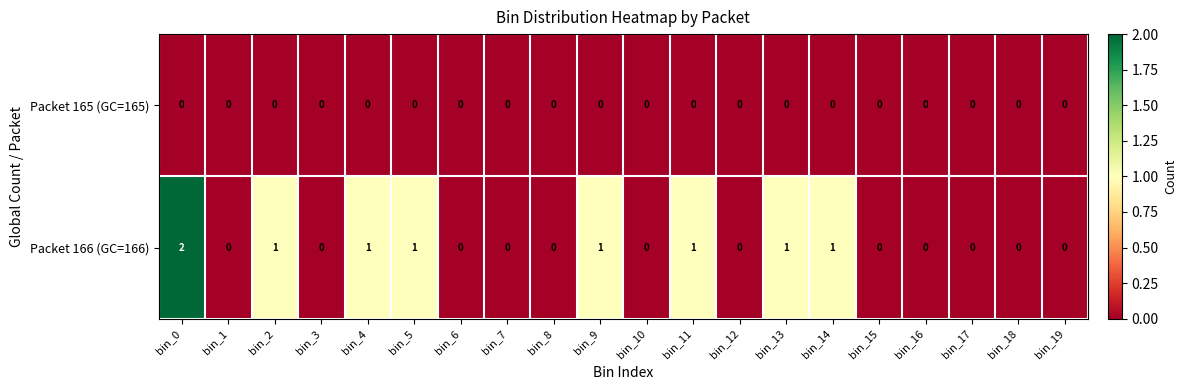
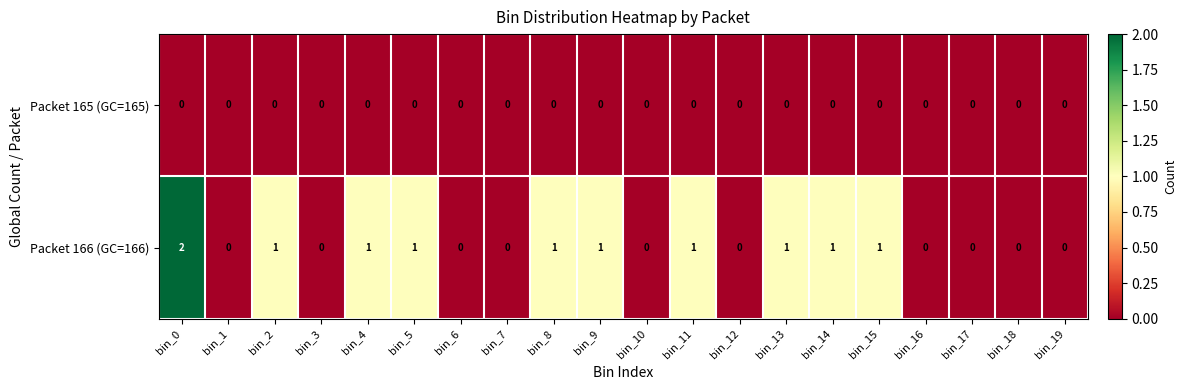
  {
    "Packet 165 (GC=165)": {
      "bin_0": 0,
      "bin_1": 0,
      "bin_2": 0,
      "bin_3": 0,
      "bin_4": 0,
      "bin_5": 0,
      "bin_6": 0,
      "bin_7": 0,
      "bin_8": 0,
      "bin_9": 0,
      "bin_10": 0,
      "bin_11": 0,
      "bin_12": 0,
      "bin_13": 0,
      "bin_14": 0,
      "bin_15": 0,
      "bin_16": 0,
      "bin_17": 0,
      "bin_18": 0,
      "bin_19": 0
    },
    "Packet 166 (GC=166)": {
      "bin_0": 2,
      "bin_1": 0,
      "bin_2": 1,
      "bin_3": 0,
      "bin_4": 1,
      "bin_5": 1,
      "bin_6": 0,
      "bin_7": 0,
-     "bin_8": 0,
+     "bin_8": 1,
      "bin_9": 1,
      "bin_10": 0,
      "bin_11": 1,
      "bin_12": 0,
      "bin_13": 1,
      "bin_14": 1,
-     "bin_15": 0,
+     "bin_15": 1,
      "bin_16": 0,
      "bin_17": 0,
      "bin_18": 0,
      "bin_19": 0
    }
  }
